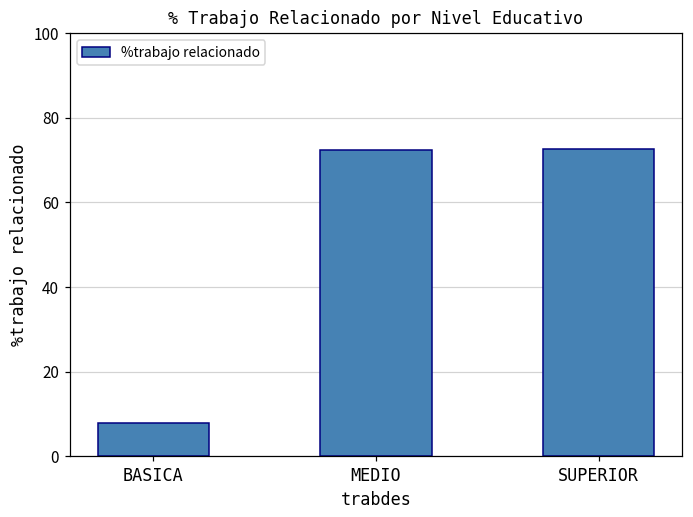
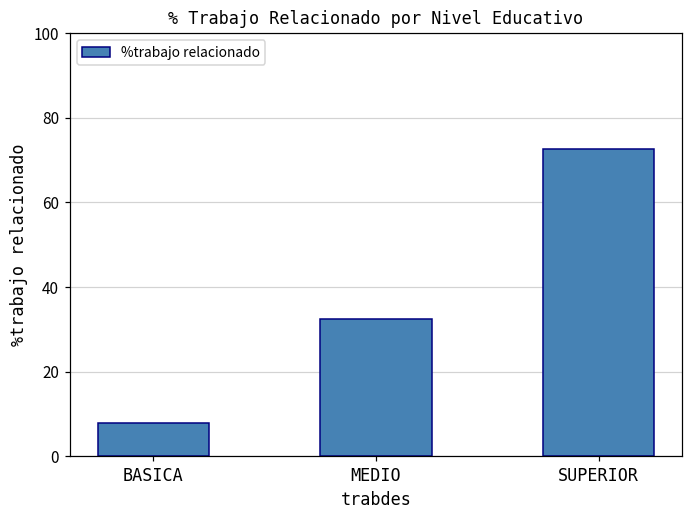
  {
    "BASICA": 8,
-   "MEDIO": 72,
+   "MEDIO": 32,
    "SUPERIOR": 73
  }
